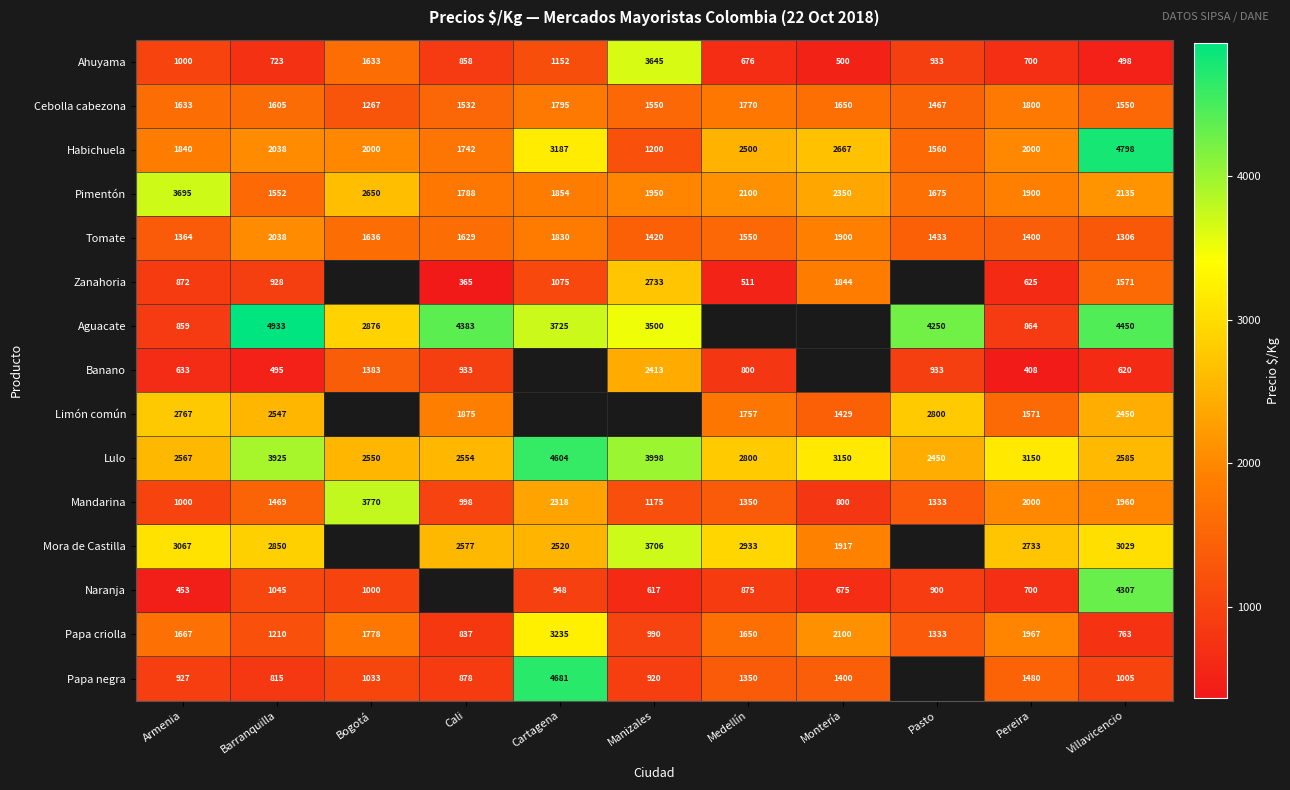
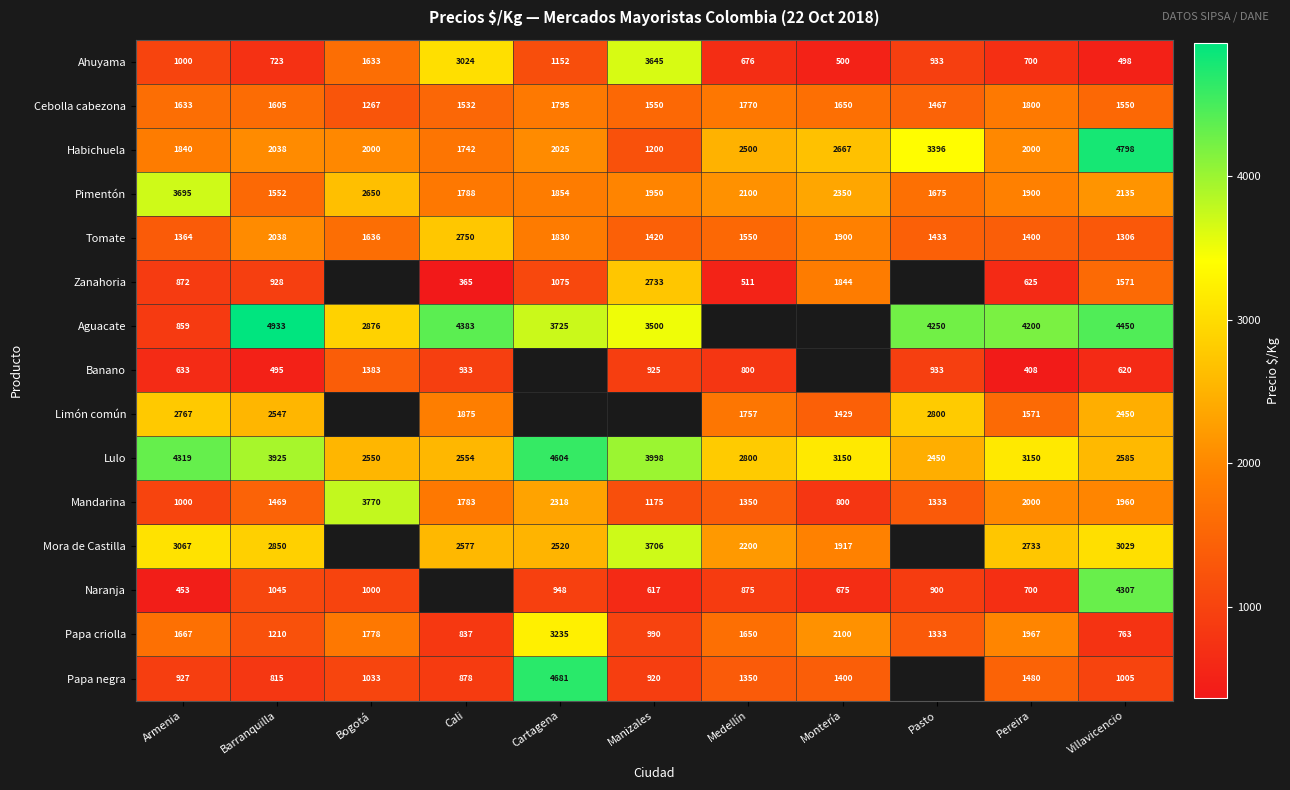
  {
    "Ahuyama": {
      "Armenia": 1000,
      "Barranquilla": 723,
      "Bogotá": 1633,
-     "Cali": 858,
+     "Cali": 3024,
      "Cartagena": 1152,
      "Manizales": 3645,
      "Medellín": 676,
      "Montería": 500,
      "Pasto": 933,
      "Pereira": 700,
      "Villavicencio": 498
    },
    "Cebolla cabezona": {
      "Armenia": 1633,
      "Barranquilla": 1605,
      "Bogotá": 1267,
      "Cali": 1532,
      "Cartagena": 1795,
      "Manizales": 1550,
      "Medellín": 1770,
      "Montería": 1650,
      "Pasto": 1467,
      "Pereira": 1800,
      "Villavicencio": 1550
    },
    "Habichuela": {
      "Armenia": 1840,
      "Barranquilla": 2038,
      "Bogotá": 2000,
      "Cali": 1742,
-     "Cartagena": 3187,
+     "Cartagena": 2025,
      "Manizales": 1200,
      "Medellín": 2500,
      "Montería": 2667,
-     "Pasto": 1560,
+     "Pasto": 3396,
      "Pereira": 2000,
      "Villavicencio": 4798
    },
    "Pimentón": {
      "Armenia": 3695,
      "Barranquilla": 1552,
      "Bogotá": 2650,
      "Cali": 1788,
      "Cartagena": 1854,
      "Manizales": 1950,
      "Medellín": 2100,
      "Montería": 2350,
      "Pasto": 1675,
      "Pereira": 1900,
      "Villavicencio": 2135
    },
    "Tomate": {
      "Armenia": 1364,
      "Barranquilla": 2038,
      "Bogotá": 1636,
-     "Cali": 1629,
+     "Cali": 2750,
      "Cartagena": 1830,
      "Manizales": 1420,
      "Medellín": 1550,
      "Montería": 1900,
      "Pasto": 1433,
      "Pereira": 1400,
      "Villavicencio": 1306
    },
    "Zanahoria": {
      "Armenia": 872,
      "Barranquilla": 928,
      "Cali": 365,
      "Cartagena": 1075,
      "Manizales": 2733,
      "Medellín": 511,
      "Montería": 1844,
      "Pereira": 625,
      "Villavicencio": 1571
    },
    "Aguacate": {
      "Armenia": 859,
      "Barranquilla": 4933,
      "Bogotá": 2876,
      "Cali": 4383,
      "Cartagena": 3725,
      "Manizales": 3500,
      "Pasto": 4250,
-     "Pereira": 864,
+     "Pereira": 4200,
      "Villavicencio": 4450
    },
    "Banano": {
      "Armenia": 633,
      "Barranquilla": 495,
      "Bogotá": 1383,
      "Cali": 933,
-     "Manizales": 2413,
+     "Manizales": 925,
      "Medellín": 800,
      "Pasto": 933,
      "Pereira": 408,
      "Villavicencio": 620
    },
    "Limón común": {
      "Armenia": 2767,
      "Barranquilla": 2547,
      "Cali": 1875,
      "Medellín": 1757,
      "Montería": 1429,
      "Pasto": 2800,
      "Pereira": 1571,
      "Villavicencio": 2450
    },
    "Lulo": {
-     "Armenia": 2567,
+     "Armenia": 4319,
      "Barranquilla": 3925,
      "Bogotá": 2550,
      "Cali": 2554,
      "Cartagena": 4604,
      "Manizales": 3998,
      "Medellín": 2800,
      "Montería": 3150,
      "Pasto": 2450,
      "Pereira": 3150,
      "Villavicencio": 2585
    },
    "Mandarina": {
      "Armenia": 1000,
      "Barranquilla": 1469,
      "Bogotá": 3770,
-     "Cali": 998,
+     "Cali": 1783,
      "Cartagena": 2318,
      "Manizales": 1175,
      "Medellín": 1350,
      "Montería": 800,
      "Pasto": 1333,
      "Pereira": 2000,
      "Villavicencio": 1960
    },
    "Mora de Castilla": {
      "Armenia": 3067,
      "Barranquilla": 2850,
      "Cali": 2577,
      "Cartagena": 2520,
      "Manizales": 3706,
-     "Medellín": 2933,
+     "Medellín": 2200,
      "Montería": 1917,
      "Pereira": 2733,
      "Villavicencio": 3029
    },
    "Naranja": {
      "Armenia": 453,
      "Barranquilla": 1045,
      "Bogotá": 1000,
      "Cartagena": 948,
      "Manizales": 617,
      "Medellín": 875,
      "Montería": 675,
      "Pasto": 900,
      "Pereira": 700,
      "Villavicencio": 4307
    },
    "Papa criolla": {
      "Armenia": 1667,
      "Barranquilla": 1210,
      "Bogotá": 1778,
      "Cali": 837,
      "Cartagena": 3235,
      "Manizales": 990,
      "Medellín": 1650,
      "Montería": 2100,
      "Pasto": 1333,
      "Pereira": 1967,
      "Villavicencio": 763
    },
    "Papa negra": {
      "Armenia": 927,
      "Barranquilla": 815,
      "Bogotá": 1033,
      "Cali": 878,
      "Cartagena": 4681,
      "Manizales": 920,
      "Medellín": 1350,
      "Montería": 1400,
      "Pereira": 1480,
      "Villavicencio": 1005
    }
  }
